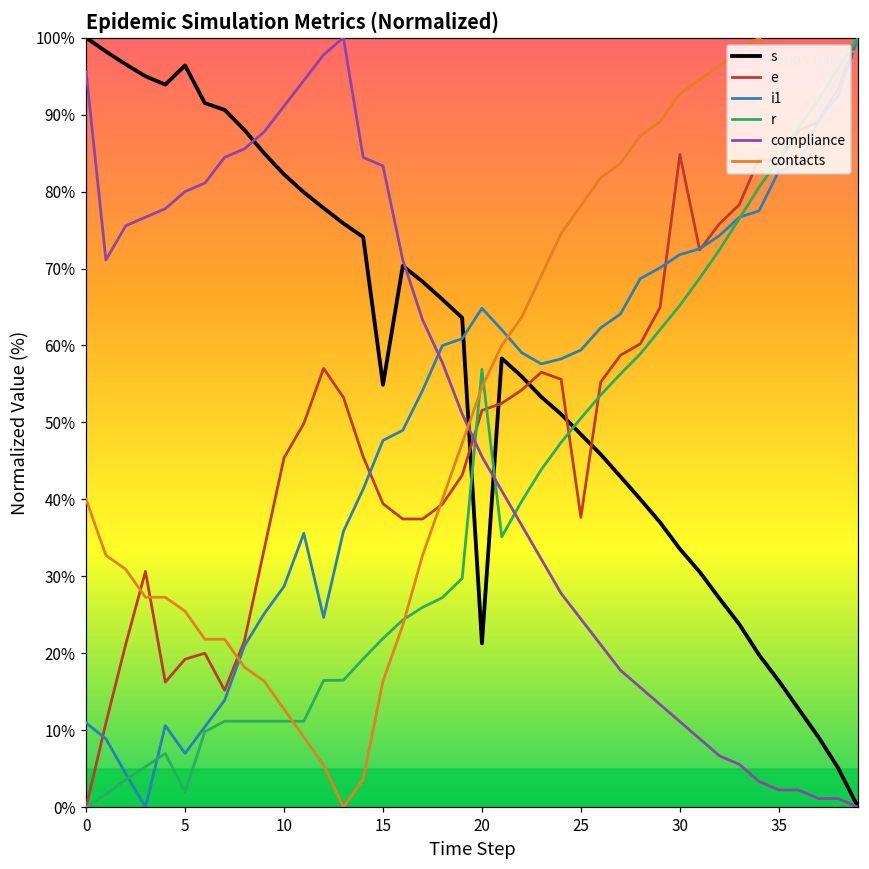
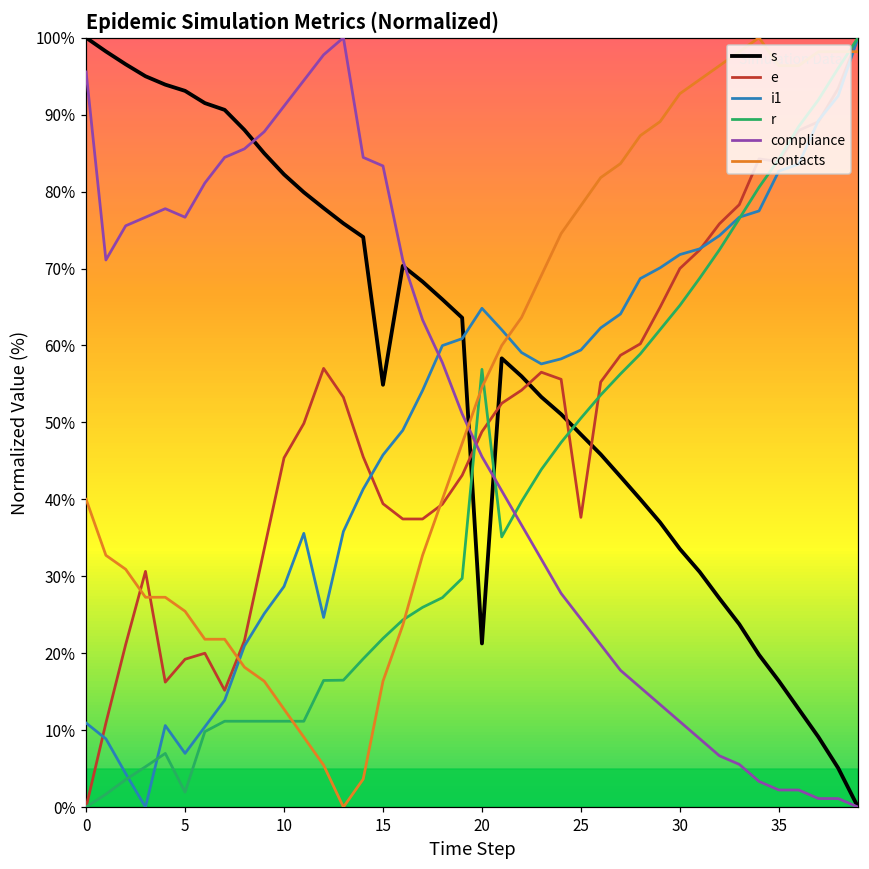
  {
    "s": {
      "0": "100%",
-     "5": "96%",
+     "5": "93%",
      "10": "82%",
      "15": "55%",
      "20": "21%",
      "25": "48%",
      "30": "34%",
      "35": "16%"
    },
    "e": {
      "5": "19%",
      "10": "45%",
      "15": "39%",
-     "20": "52%",
+     "20": "49%",
      "25": "38%",
-     "30": "85%"
+     "30": "70%"
    },
    "i1": {
      "0": "11%",
      "5": "7%",
      "10": "29%",
-     "15": "48%",
+     "15": "46%",
      "20": "65%",
      "25": "59%",
      "30": "72%"
    },
    "r": {
      "10": "11%",
      "15": "22%",
      "20": "57%",
      "25": "51%",
      "30": "65%"
    },
    "compliance": {
      "0": "96%",
-     "5": "80%",
+     "5": "77%",
      "10": "91%",
      "15": "83%",
      "20": "46%",
      "25": "24%",
      "30": "11%"
    },
    "contacts": {
      "0": "40%",
      "5": "25%",
      "10": "13%",
      "15": "16%",
      "20": "55%",
      "25": "78%",
      "30": "93%"
    }
  }
